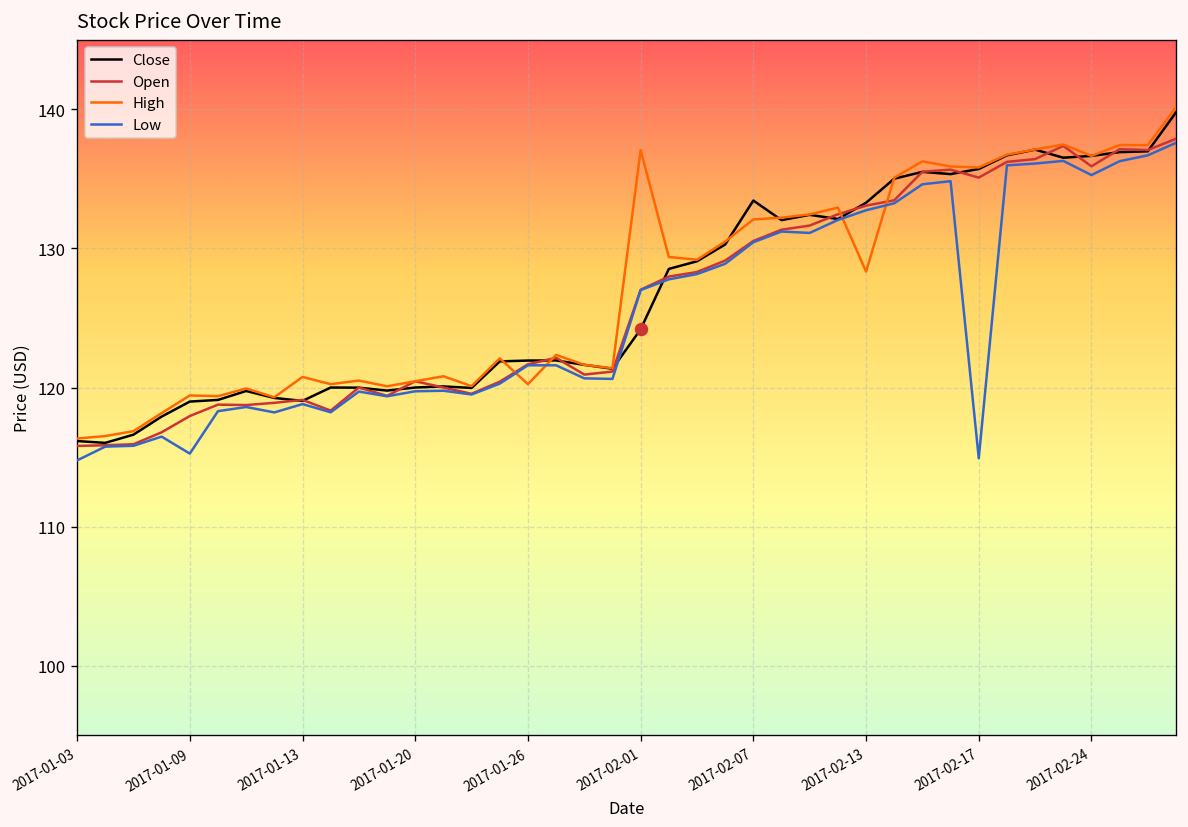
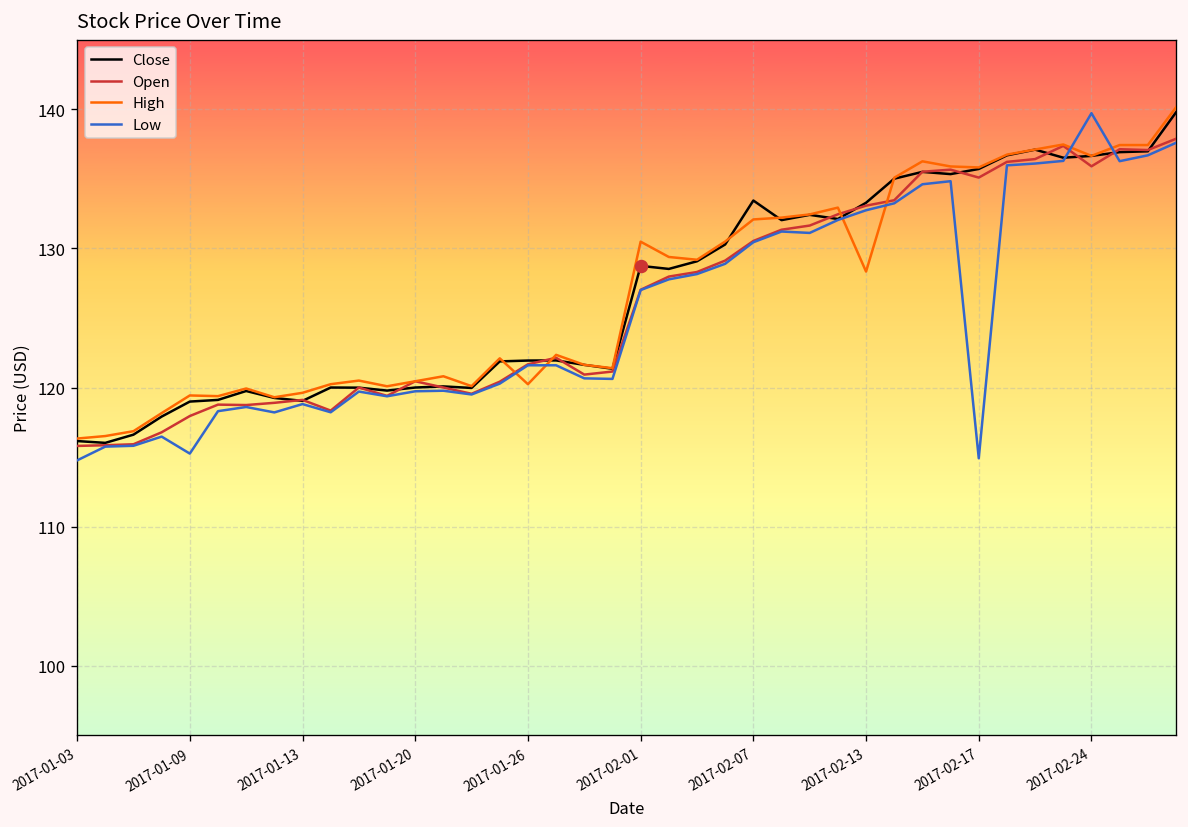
  {
    "Close": {
      "2017-01-09": 119.0,
      "2017-01-20": 120.0,
      "2017-01-26": 121.9,
-     "2017-02-01": 124.2,
+     "2017-02-01": 128.8,
      "2017-02-07": 133.4
    },
    "High": {
      "2017-01-09": 119.4,
-     "2017-01-13": 120.8,
+     "2017-01-13": 119.6,
      "2017-01-26": 120.2,
-     "2017-02-01": 137.1,
+     "2017-02-01": 130.5,
      "2017-02-07": 132.1,
      "2017-02-13": 128.3
    },
    "Low": {
      "2017-01-03": 114.8,
      "2017-01-09": 115.2,
      "2017-01-13": 118.8,
      "2017-01-20": 119.7,
      "2017-02-13": 132.8,
      "2017-02-17": 114.9,
-     "2017-02-24": 135.3
+     "2017-02-24": 139.7
    }
  }
